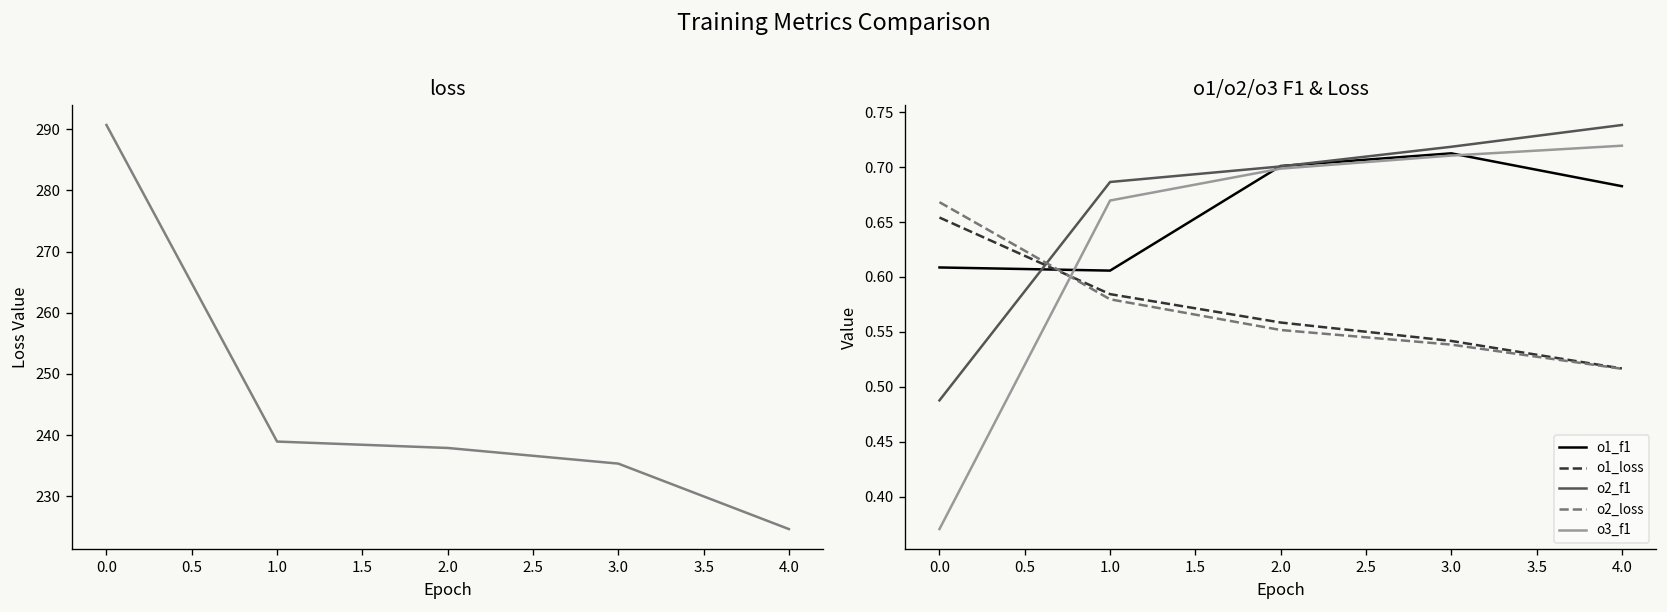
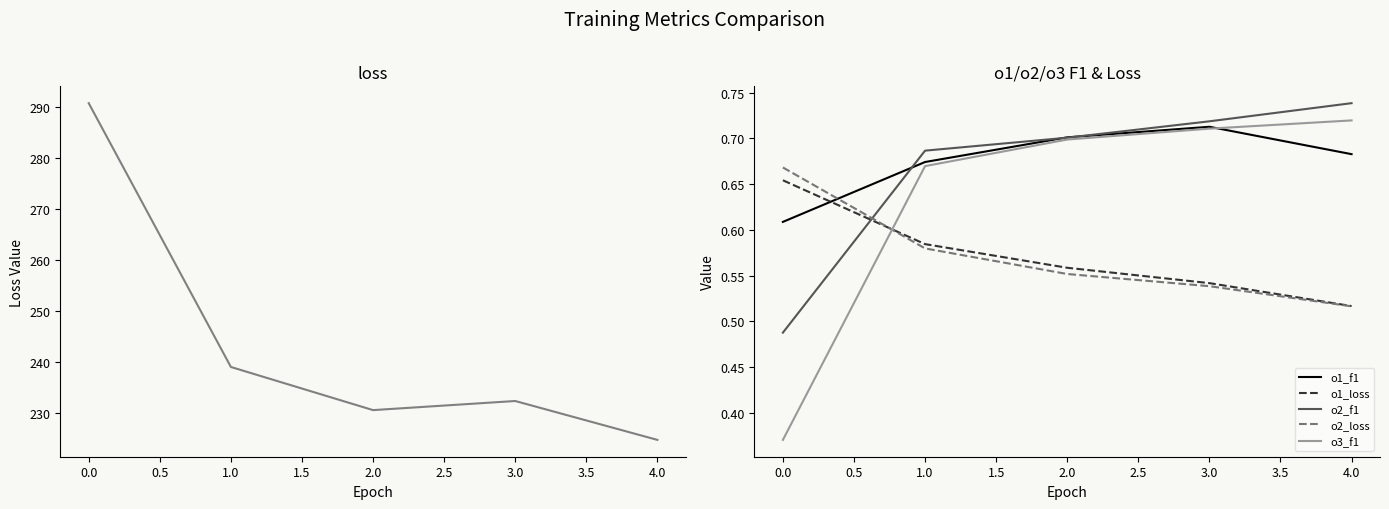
  {
    "loss": {
      "0.0": 291,
      "1.0": 239,
-     "2.0": 238,
-     "3.0": 235,
+     "2.0": 230,
+     "3.0": 232,
      "4.0": 225
    },
    "o1/o2/o3 F1 & Loss": {
      "o1_f1": {
        "0.0": 0.61,
-       "1.0": 0.61,
+       "1.0": 0.67,
        "4.0": 0.68
      }
    }
  }
